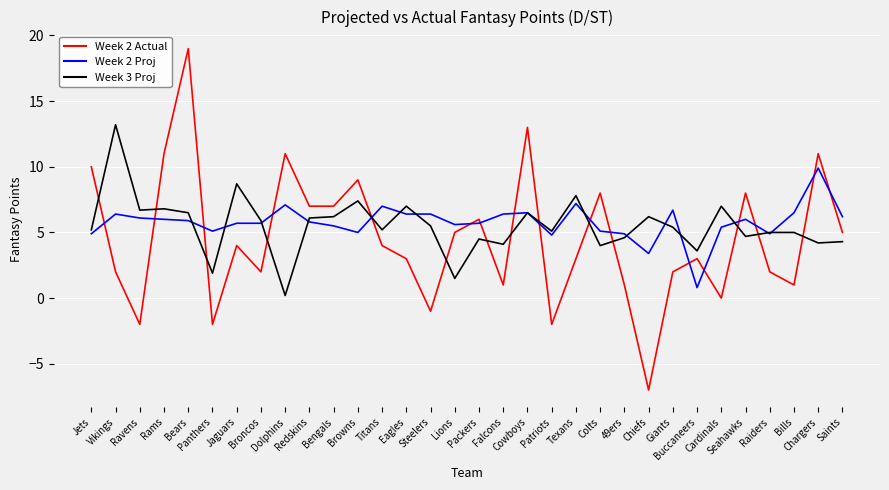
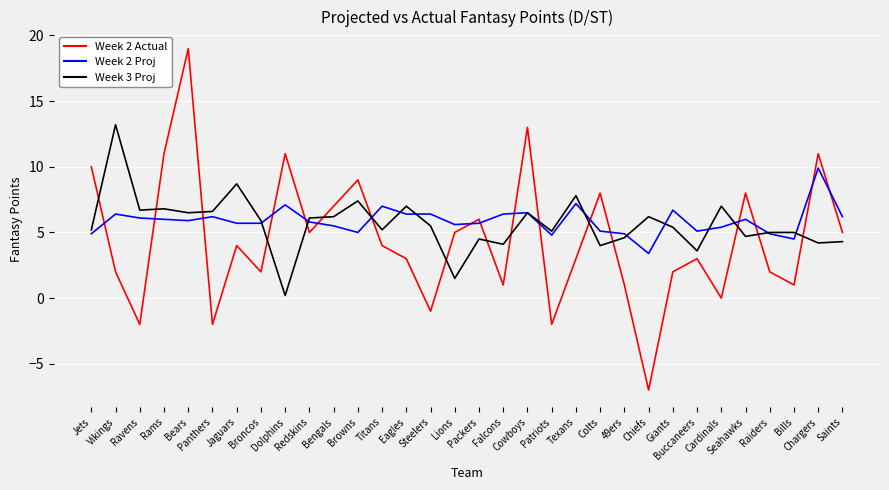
  {
    "Week 2 Actual": {
      "Jets": 10,
      "Vikings": 2,
      "Ravens": -2,
      "Rams": 11,
      "Bears": 19,
      "Panthers": -2,
      "Jaguars": 4,
      "Broncos": 2,
      "Dolphins": 11,
-     "Redskins": 7,
+     "Redskins": 5,
      "Bengals": 7,
      "Browns": 9,
      "Titans": 4,
      "Eagles": 3,
      "Steelers": -1,
      "Lions": 5,
      "Packers": 6,
      "Falcons": 1,
      "Cowboys": 13,
      "Patriots": -2,
      "Texans": 3,
      "Colts": 8,
      "49ers": 1,
      "Chiefs": -7,
      "Giants": 2,
      "Buccaneers": 3,
      "Cardinals": 0,
      "Seahawks": 8,
      "Raiders": 2,
      "Bills": 1,
      "Chargers": 11,
      "Saints": 5
    },
    "Week 2 Proj": {
      "Jets": 4.9,
      "Vikings": 6.4,
      "Ravens": 6.1,
      "Rams": 6.0,
      "Bears": 5.9,
-     "Panthers": 5.1,
+     "Panthers": 6.2,
      "Jaguars": 5.7,
      "Broncos": 5.7,
      "Dolphins": 7.1,
      "Redskins": 5.8,
      "Bengals": 5.5,
      "Browns": 5.0,
      "Titans": 7.0,
      "Eagles": 6.4,
      "Steelers": 6.4,
      "Lions": 5.6,
      "Packers": 5.7,
      "Falcons": 6.4,
      "Patriots": 4.8,
      "Texans": 7.2,
      "Colts": 5.1,
      "49ers": 4.9,
      "Chiefs": 3.4,
      "Giants": 6.7,
-     "Buccaneers": 0.8,
+     "Buccaneers": 5.1,
      "Cardinals": 5.4,
      "Seahawks": 6.0,
-     "Bills": 6.5,
+     "Bills": 4.5,
      "Chargers": 9.9,
      "Saints": 6.2
    },
    "Week 3 Proj": {
      "Jets": 5.2,
      "Vikings": 13.2,
      "Ravens": 6.7,
      "Rams": 6.8,
      "Bears": 6.5,
-     "Panthers": 1.9,
+     "Panthers": 6.6,
      "Jaguars": 8.7,
      "Broncos": 5.9,
      "Dolphins": 0.2,
      "Redskins": 6.1,
      "Bengals": 6.2,
      "Browns": 7.4,
      "Titans": 5.2,
      "Eagles": 7.0,
      "Steelers": 5.5,
      "Lions": 1.5,
      "Packers": 4.5,
      "Falcons": 4.1,
      "Patriots": 5.1,
      "Texans": 7.8,
      "Colts": 4.0,
      "49ers": 4.6,
      "Chiefs": 6.2,
      "Giants": 5.4,
      "Buccaneers": 3.6,
      "Cardinals": 7.0,
      "Seahawks": 4.7,
      "Bills": 5.0,
      "Chargers": 4.2,
      "Saints": 4.3
    }
  }
